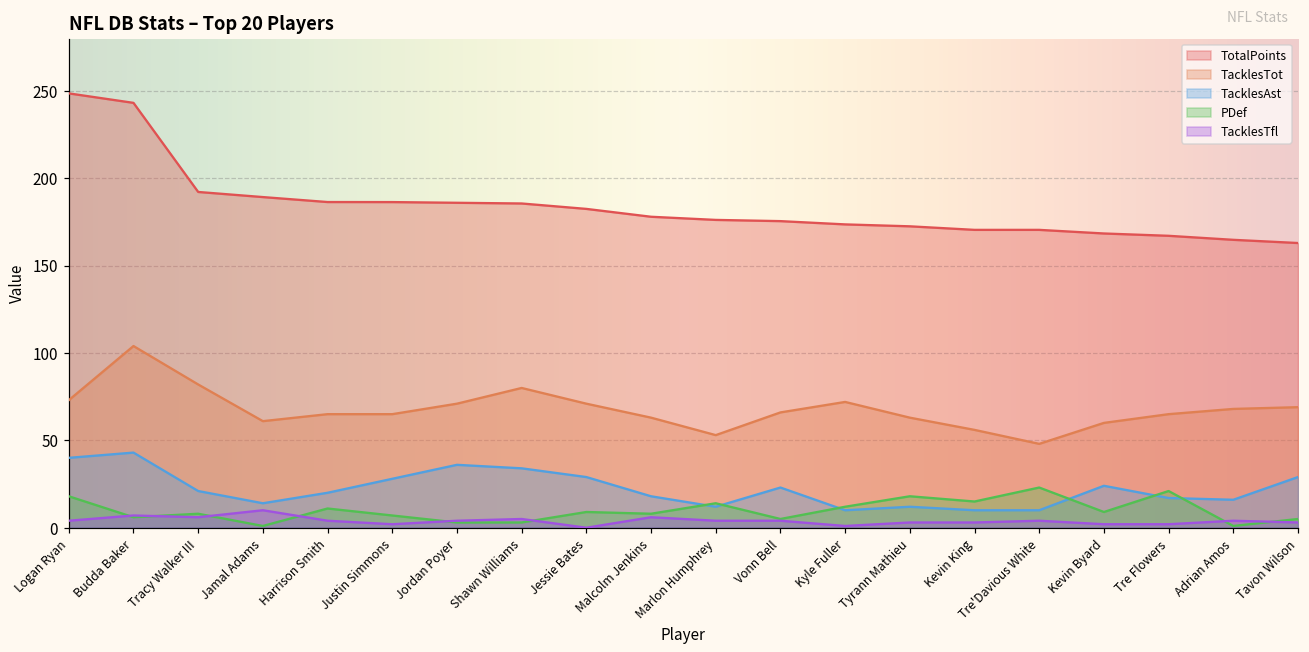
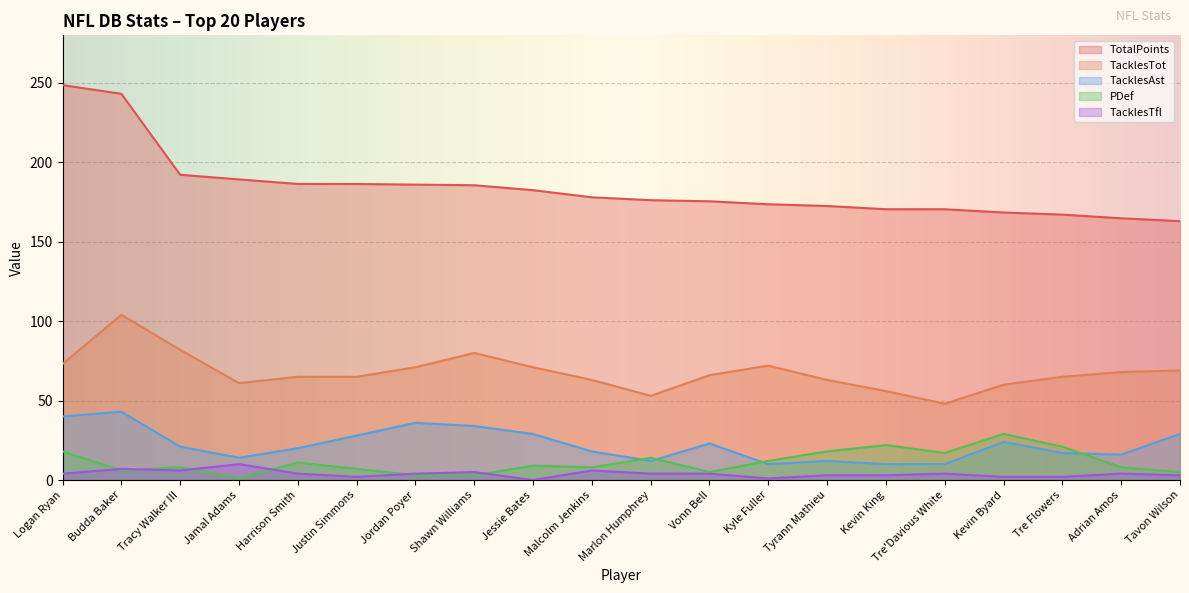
  {
    "PDef": {
      "Logan Ryan": 18,
      "Tracy Walker III": 8,
      "Jamal Adams": 1,
      "Harrison Smith": 11,
      "Justin Simmons": 7,
      "Shawn Williams": 3,
      "Jessie Bates": 9,
      "Malcolm Jenkins": 8,
      "Marlon Humphrey": 14,
      "Kyle Fuller": 12,
      "Tyrann Mathieu": 18,
-     "Kevin King": 15,
-     "Tre'Davious White": 23,
-     "Kevin Byard": 9,
+     "Kevin King": 22,
+     "Tre'Davious White": 17,
+     "Kevin Byard": 29,
      "Tre Flowers": 21,
-     "Adrian Amos": 1,
+     "Adrian Amos": 8,
      "Tavon Wilson": 5
    }
  }
